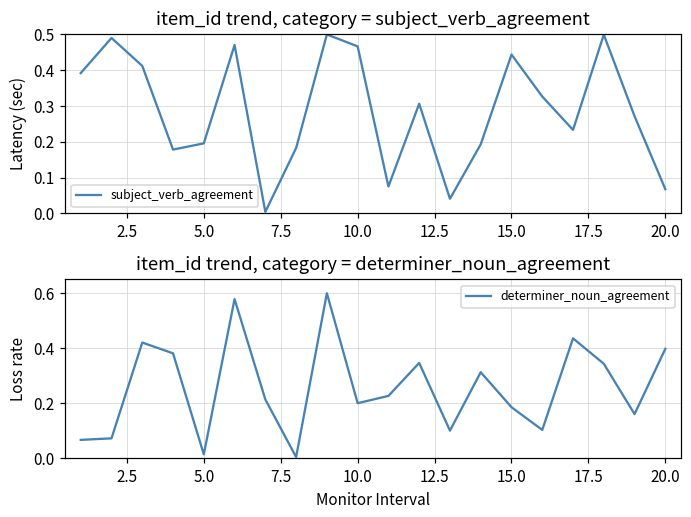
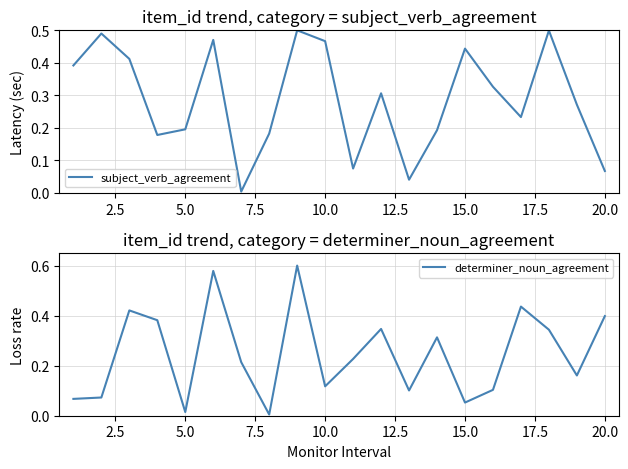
  {
    "item_id trend, category = subject_verb_agreement": {
      "5.0": 0.20,
      "10.0": 0.47,
      "15.0": 0.44,
      "20.0": 0.07
    },
    "item_id trend, category = determiner_noun_agreement": {
      "5.0": 0.01,
-     "10.0": 0.20,
-     "15.0": 0.19,
+     "10.0": 0.12,
+     "15.0": 0.05,
      "20.0": 0.40
    }
  }
